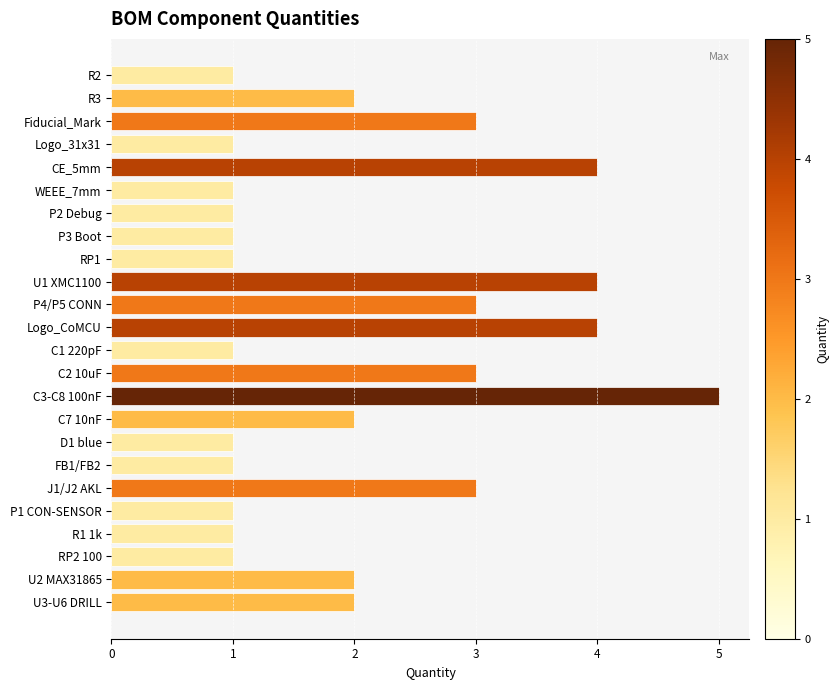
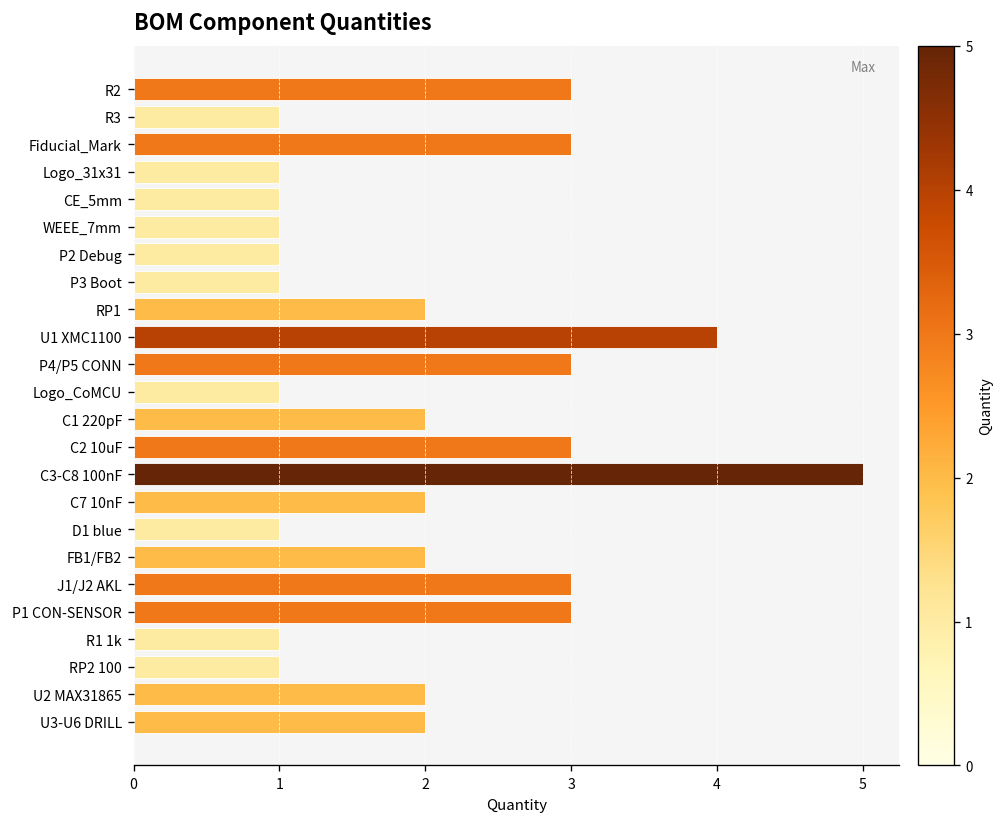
  {
-   "R2": 1,
-   "R3": 2,
+   "R2": 3,
+   "R3": 1,
    "Fiducial_Mark": 3,
    "Logo_31x31": 1,
-   "CE_5mm": 4,
+   "CE_5mm": 1,
    "WEEE_7mm": 1,
    "P2 Debug": 1,
    "P3 Boot": 1,
-   "RP1": 1,
+   "RP1": 2,
    "U1 XMC1100": 4,
    "P4/P5 CONN": 3,
-   "Logo_CoMCU": 4,
-   "C1 220pF": 1,
+   "Logo_CoMCU": 1,
+   "C1 220pF": 2,
    "C2 10uF": 3,
    "C3-C8 100nF": 5,
    "C7 10nF": 2,
    "D1 blue": 1,
-   "FB1/FB2": 1,
+   "FB1/FB2": 2,
    "J1/J2 AKL": 3,
-   "P1 CON-SENSOR": 1,
+   "P1 CON-SENSOR": 3,
    "R1 1k": 1,
    "RP2 100": 1,
    "U2 MAX31865": 2,
    "U3-U6 DRILL": 2
  }
